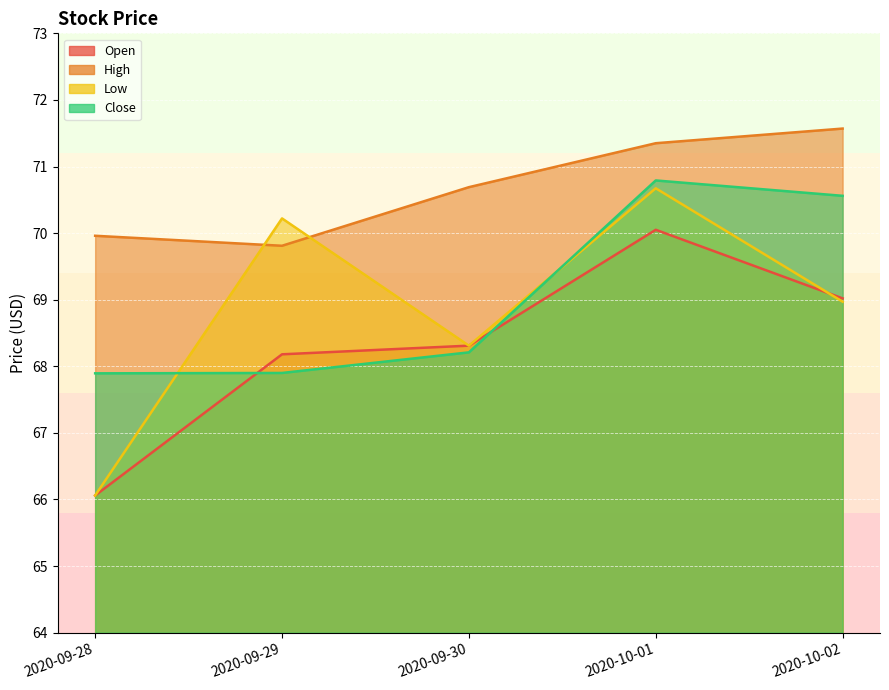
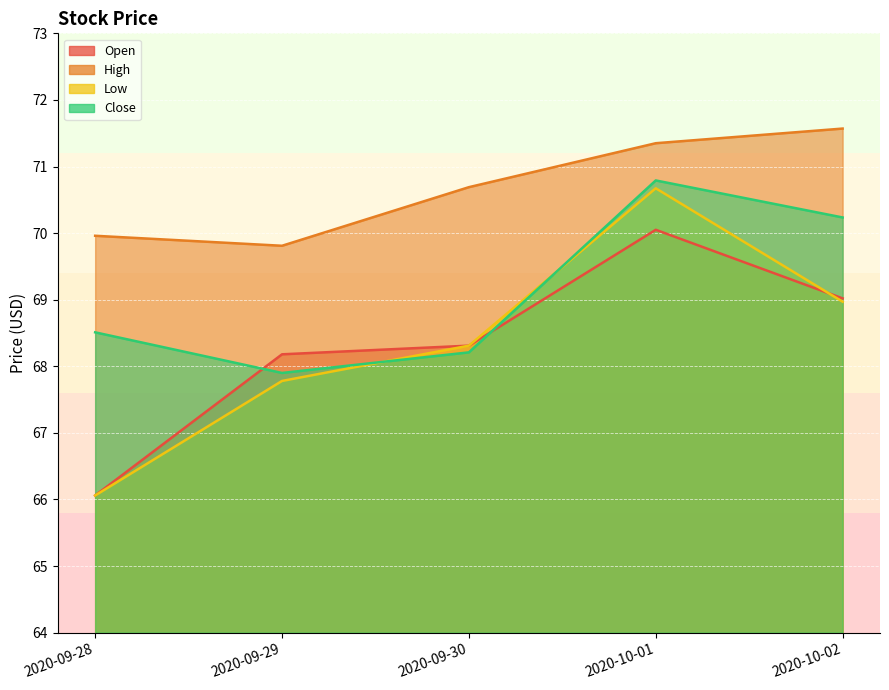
  {
    "Low": {
-     "2020-09-29": 70.2,
+     "2020-09-29": 67.8,
      "2020-10-01": 70.7,
      "2020-10-02": 69.0
    },
    "Close": {
-     "2020-09-28": 67.9,
+     "2020-09-28": 68.5,
      "2020-09-29": 67.9,
      "2020-09-30": 68.2,
      "2020-10-01": 70.8,
-     "2020-10-02": 70.6
+     "2020-10-02": 70.2
    }
  }
